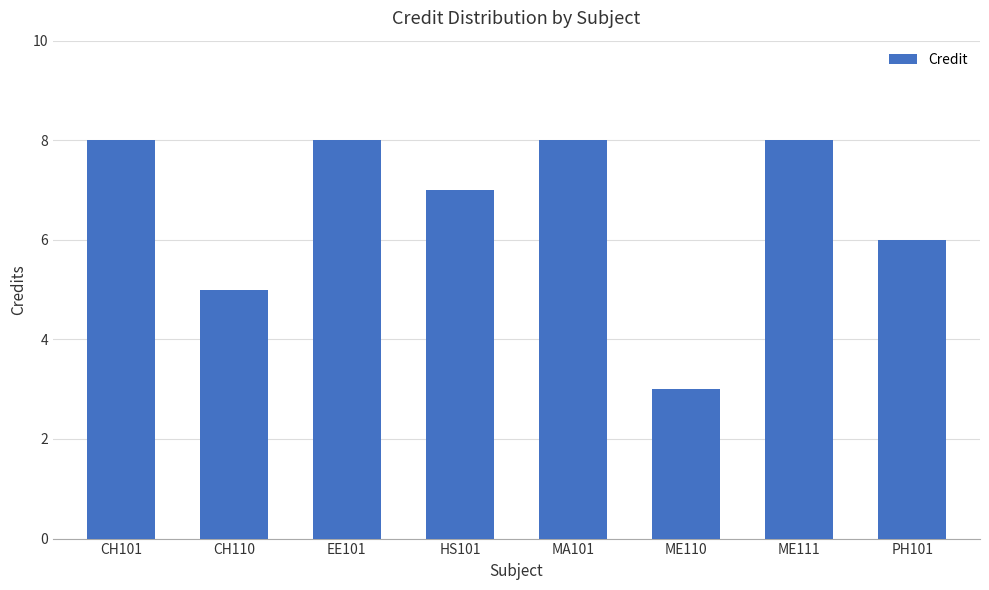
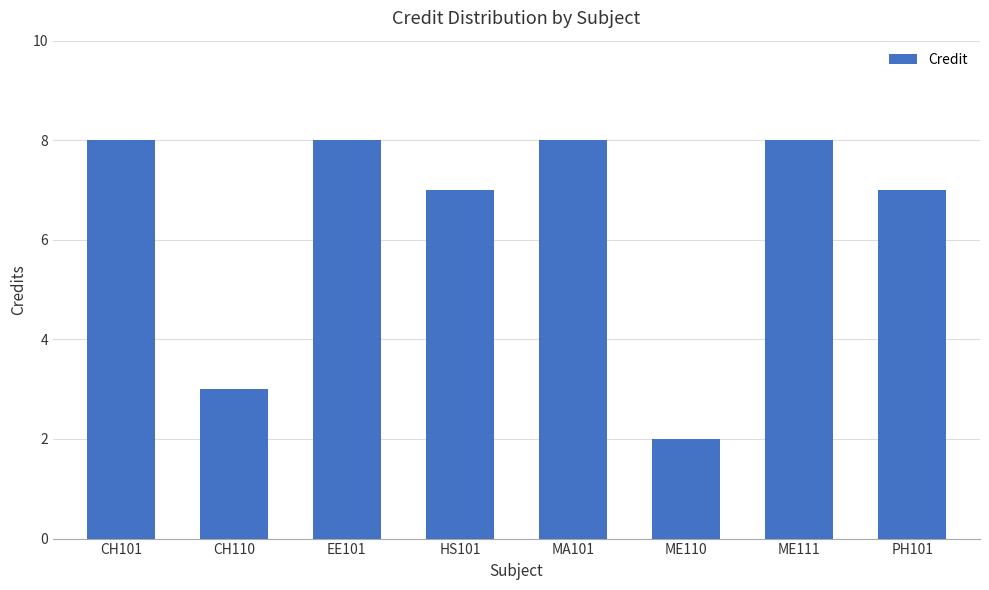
  {
    "CH101": 8,
-   "CH110": 5,
+   "CH110": 3,
    "EE101": 8,
    "HS101": 7,
    "MA101": 8,
-   "ME110": 3,
+   "ME110": 2,
    "ME111": 8,
-   "PH101": 6
+   "PH101": 7
  }
